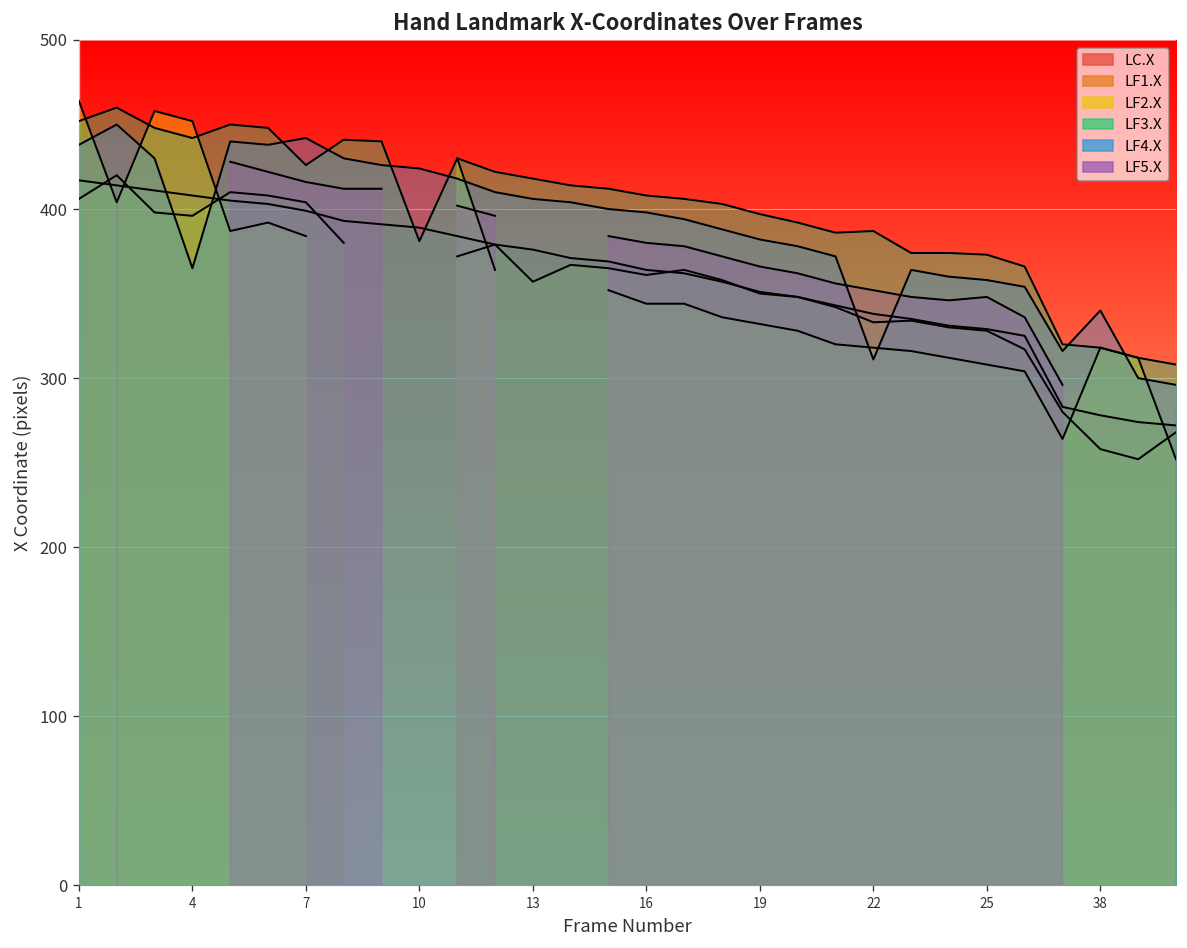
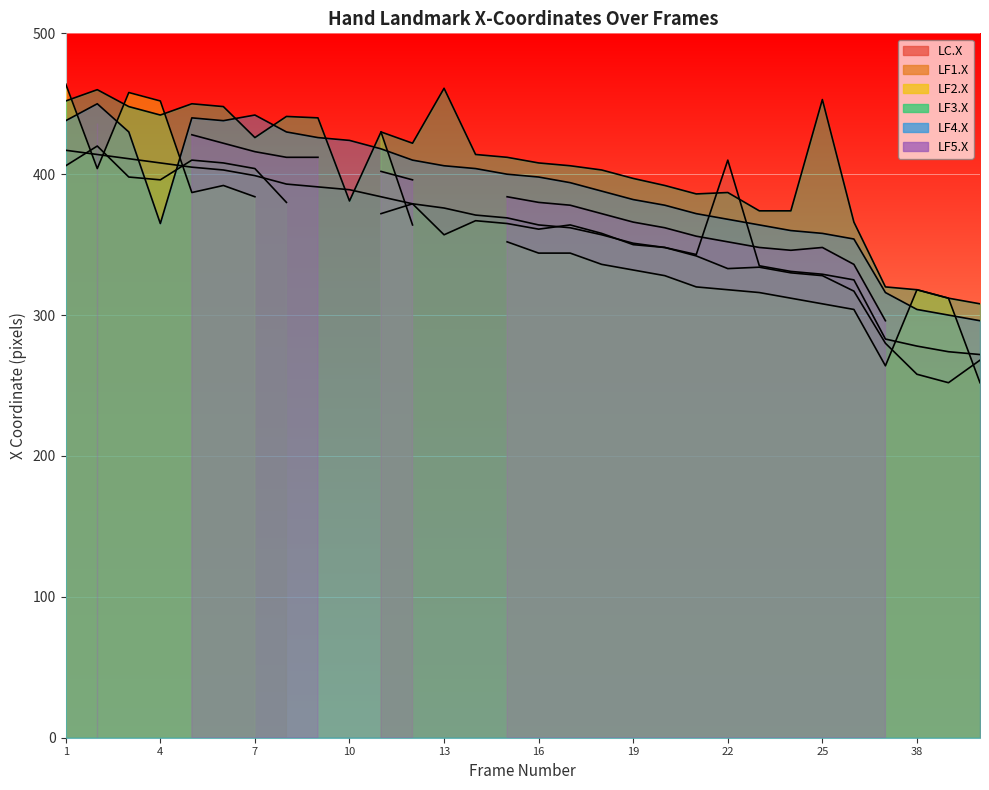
  {
    "LC.X": {
      "1": 417,
      "4": 408,
      "7": 399,
      "10": 389,
      "13": 376,
      "16": 364,
-     "22": 338,
+     "22": 410,
      "38": 278
    },
    "LF3.X": {
      "1": 452,
      "4": 442,
      "7": 426,
      "10": 381,
-     "13": 418,
+     "13": 461,
      "16": 408,
      "19": 397,
      "22": 387,
-     "25": 373
+     "25": 453
    },
    "LF4.X": {
      "1": 438,
      "4": 365,
      "7": 442,
      "10": 424,
      "13": 406,
      "16": 398,
      "19": 382,
-     "22": 311,
+     "22": 368,
      "25": 358,
-     "38": 340
+     "38": 304
    }
  }
